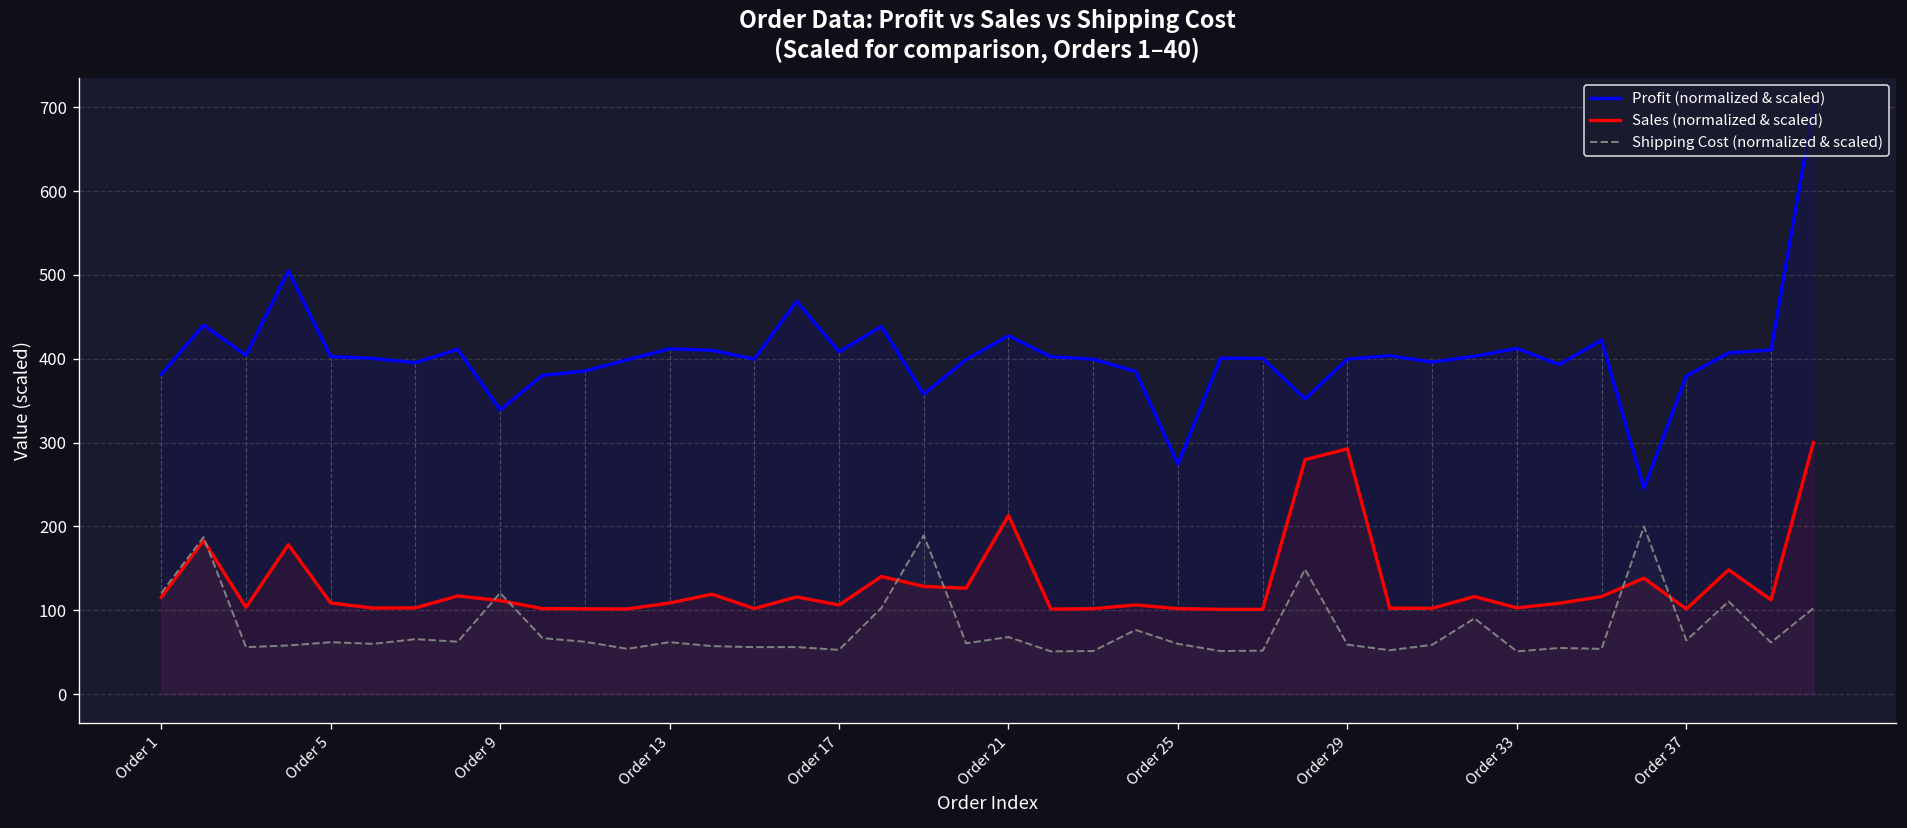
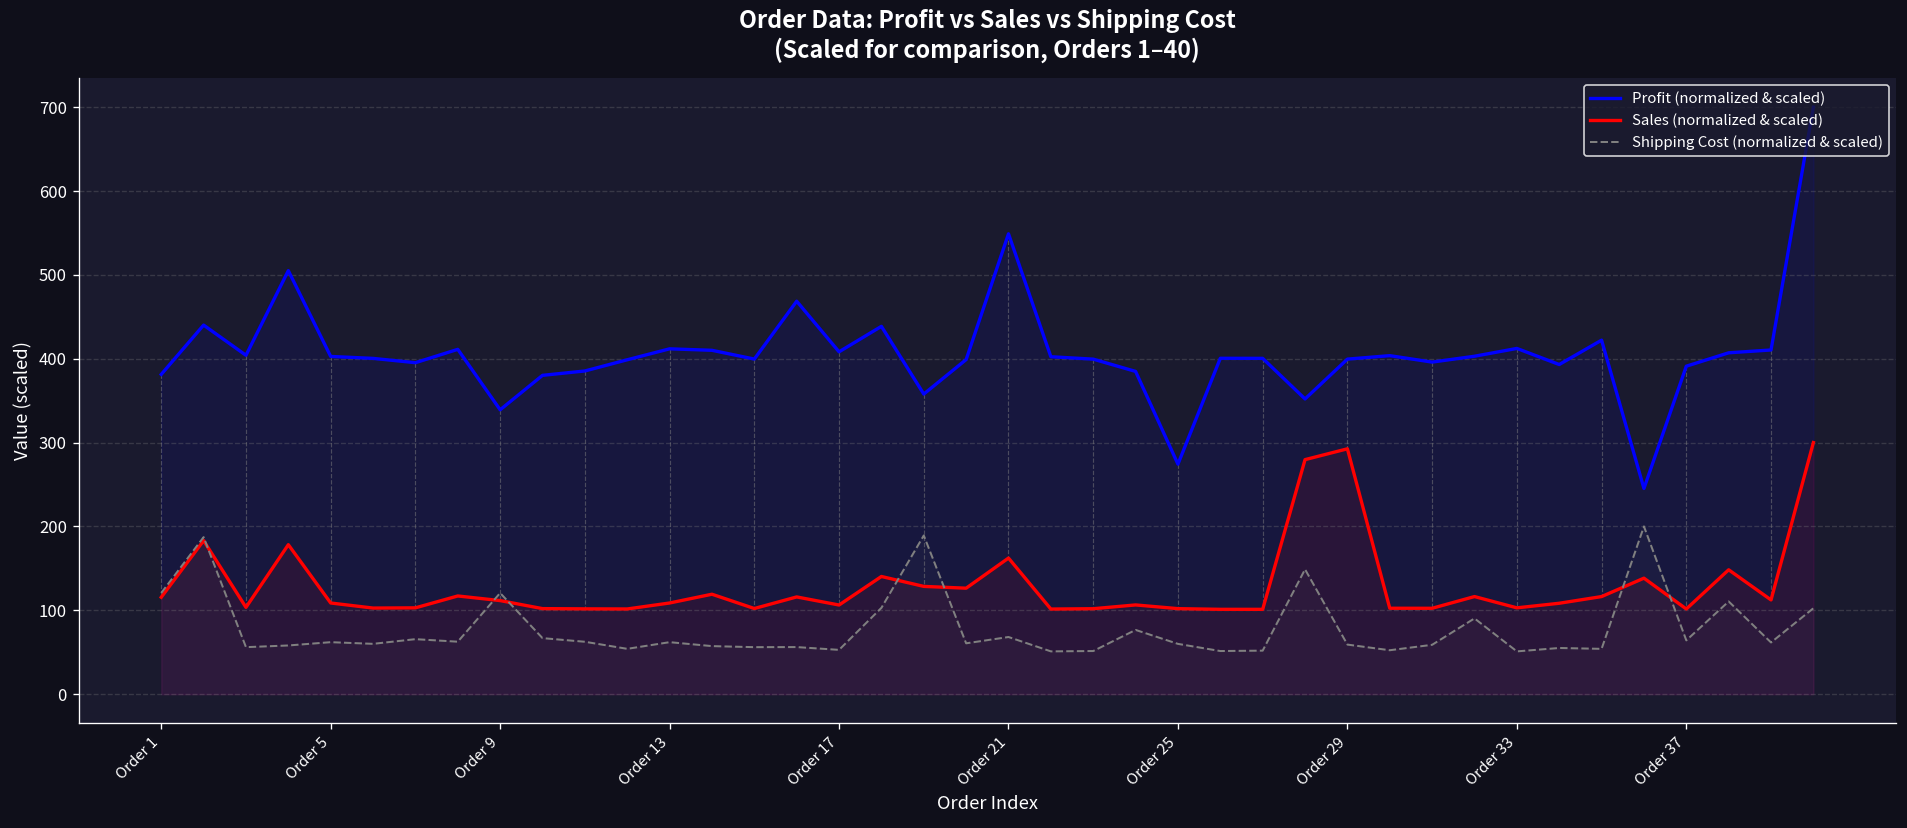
  {
    "Profit (normalized & scaled)": {
-     "Order 21": 430,
-     "Order 37": 380
+     "Order 21": 550,
+     "Order 37": 390
    },
    "Sales (normalized & scaled)": {
-     "Order 21": 210
+     "Order 21": 160
    }
  }
